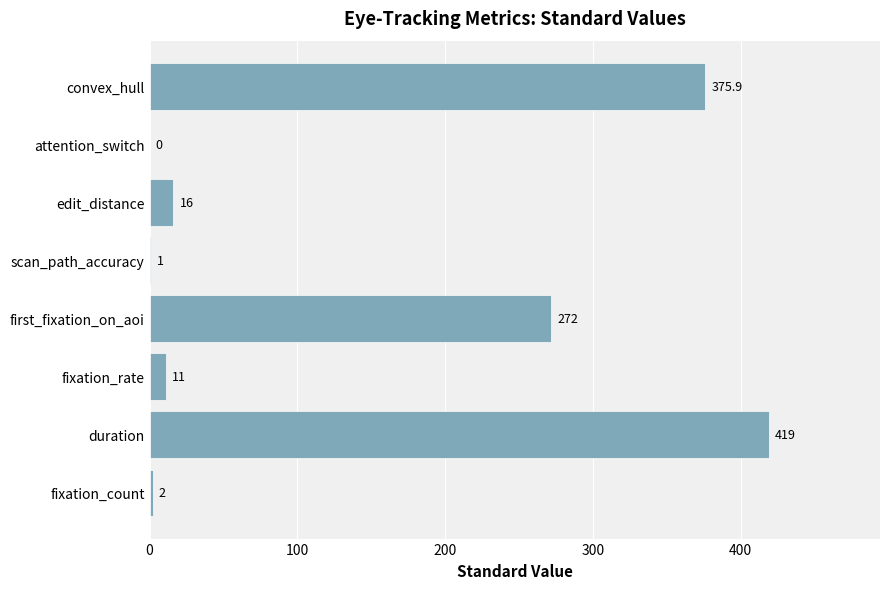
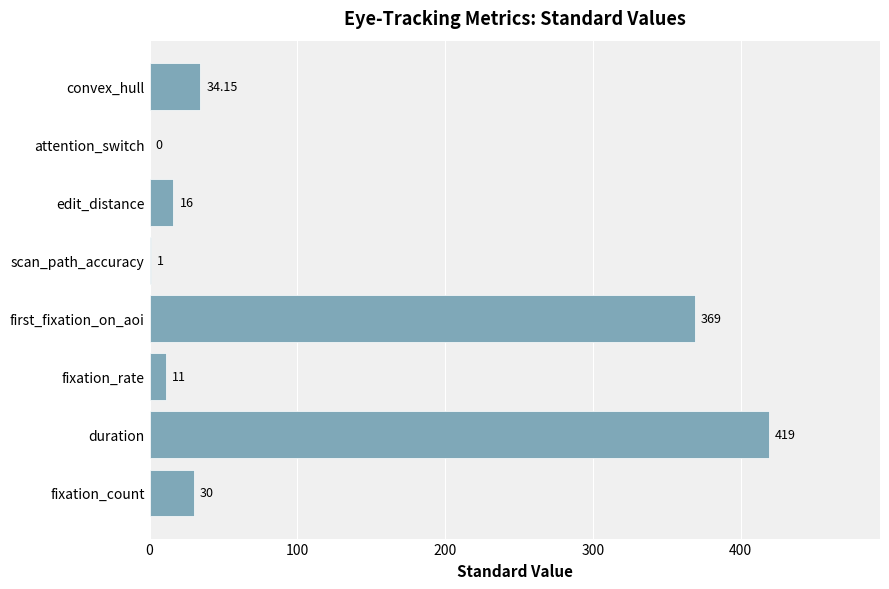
  {
-   "convex_hull": 375.9,
+   "convex_hull": 34.15,
    "attention_switch": 0,
    "edit_distance": 16,
    "scan_path_accuracy": 1,
-   "first_fixation_on_aoi": 272,
+   "first_fixation_on_aoi": 369,
    "fixation_rate": 11,
    "duration": 419,
-   "fixation_count": 2
+   "fixation_count": 30
  }
